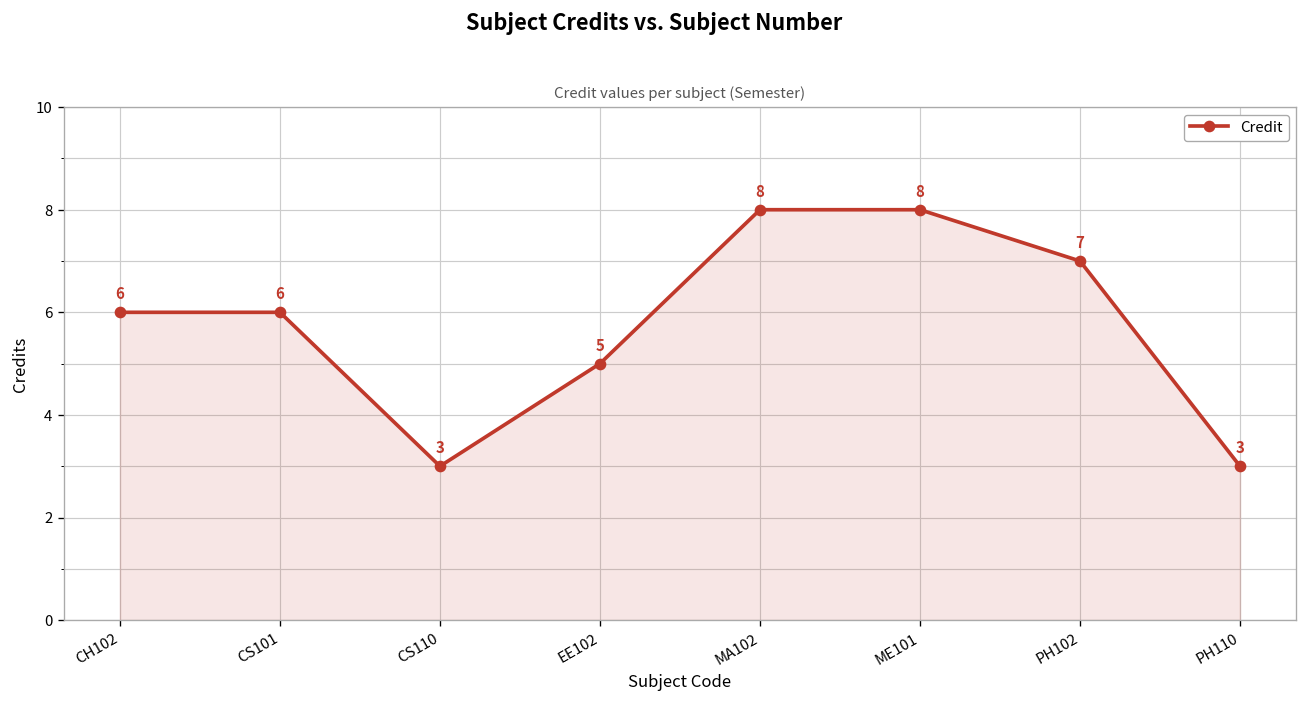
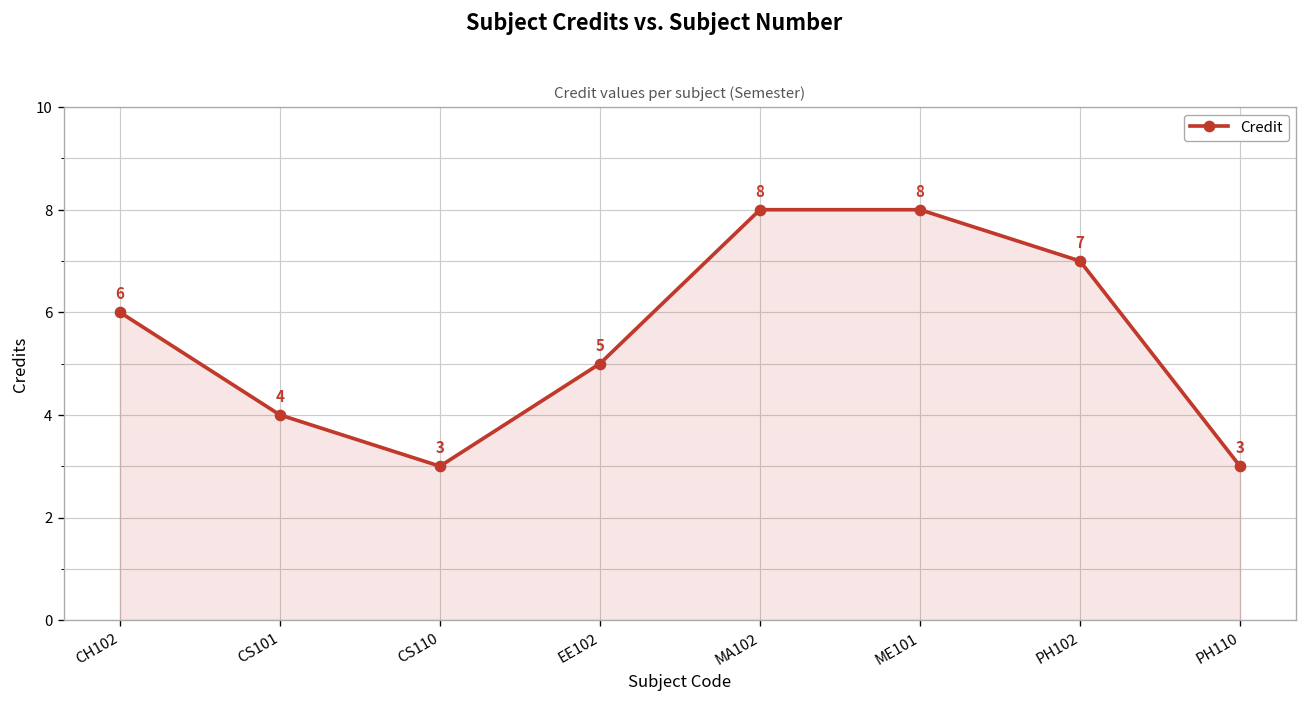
  {
    "CH102": 6,
-   "CS101": 6,
+   "CS101": 4,
    "CS110": 3,
    "EE102": 5,
    "MA102": 8,
    "ME101": 8,
    "PH102": 7,
    "PH110": 3
  }
